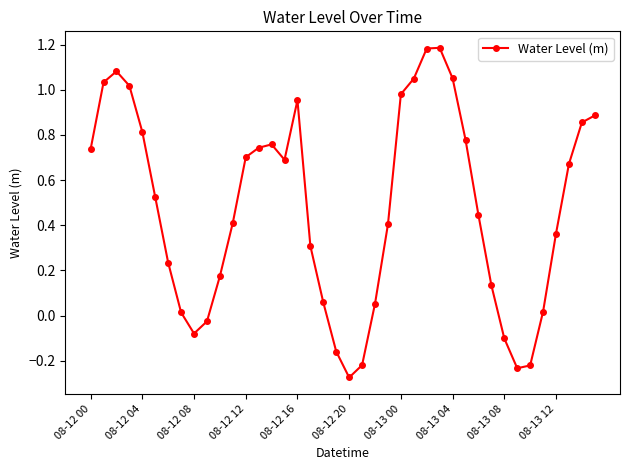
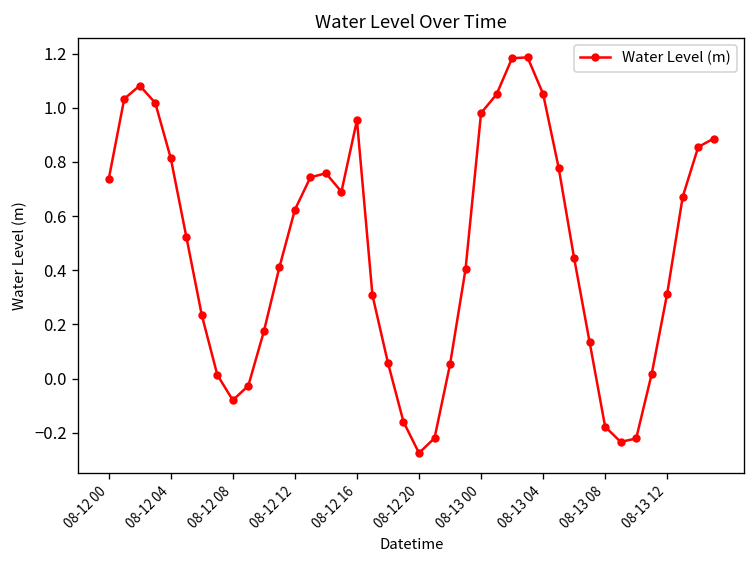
  {
    "08-12 00": 0.74,
    "08-12 04": 0.81,
    "08-12 08": -0.08,
-   "08-12 12": 0.70,
+   "08-12 12": 0.62,
    "08-12 16": 0.95,
    "08-12 20": -0.27,
    "08-13 00": 0.98,
    "08-13 04": 1.05,
-   "08-13 08": -0.10,
-   "08-13 12": 0.36
+   "08-13 08": -0.18,
+   "08-13 12": 0.31
  }
